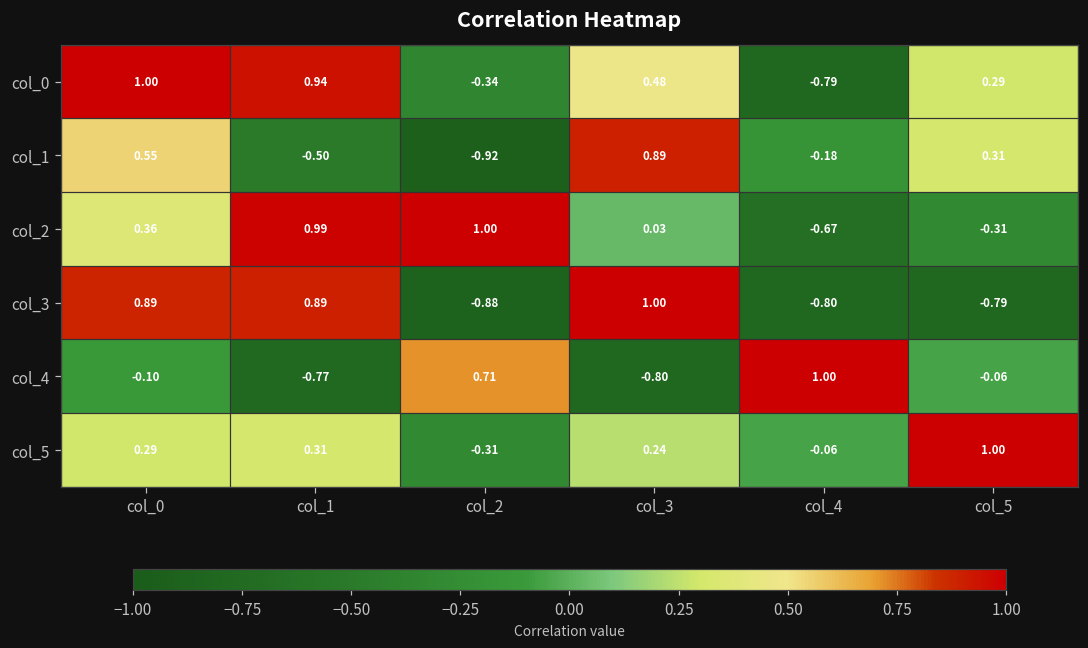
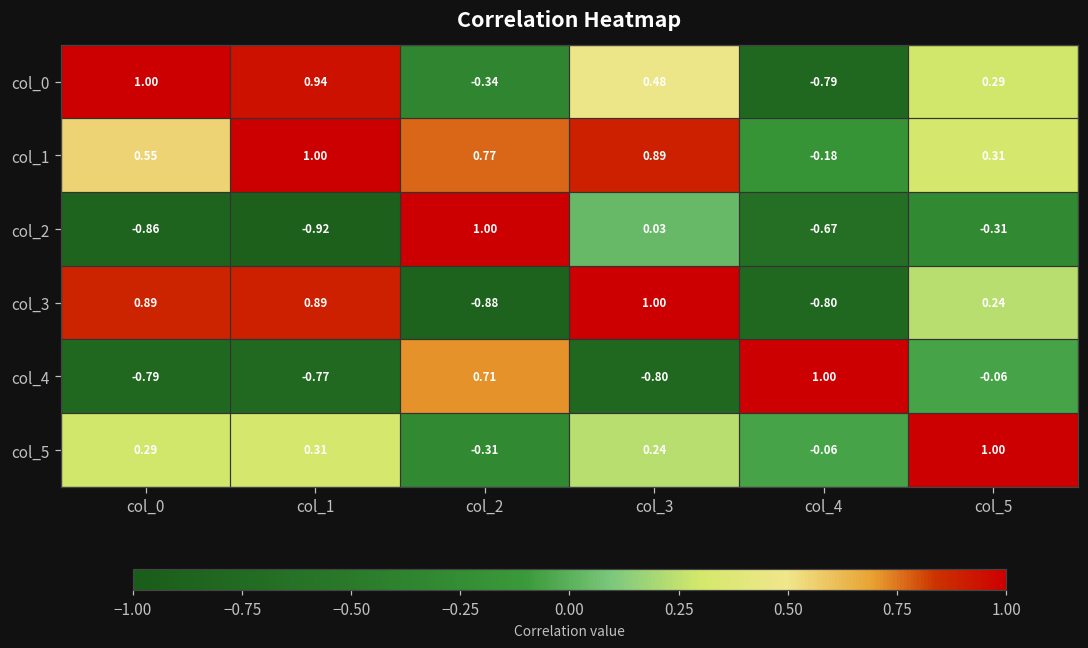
  {
    "col_0": {
      "col_0": 1.00,
      "col_1": 0.94,
      "col_2": -0.34,
      "col_3": 0.48,
      "col_4": -0.79,
      "col_5": 0.29
    },
    "col_1": {
      "col_0": 0.55,
-     "col_1": -0.50,
-     "col_2": -0.92,
+     "col_1": 1.00,
+     "col_2": 0.77,
      "col_3": 0.89,
      "col_4": -0.18,
      "col_5": 0.31
    },
    "col_2": {
-     "col_0": 0.36,
-     "col_1": 0.99,
+     "col_0": -0.86,
+     "col_1": -0.92,
      "col_2": 1.00,
      "col_3": 0.03,
      "col_4": -0.67,
      "col_5": -0.31
    },
    "col_3": {
      "col_0": 0.89,
      "col_1": 0.89,
      "col_2": -0.88,
      "col_3": 1.00,
      "col_4": -0.80,
-     "col_5": -0.79
+     "col_5": 0.24
    },
    "col_4": {
-     "col_0": -0.10,
+     "col_0": -0.79,
      "col_1": -0.77,
      "col_2": 0.71,
      "col_3": -0.80,
      "col_4": 1.00,
      "col_5": -0.06
    },
    "col_5": {
      "col_0": 0.29,
      "col_1": 0.31,
      "col_2": -0.31,
      "col_3": 0.24,
      "col_4": -0.06,
      "col_5": 1.00
    }
  }
